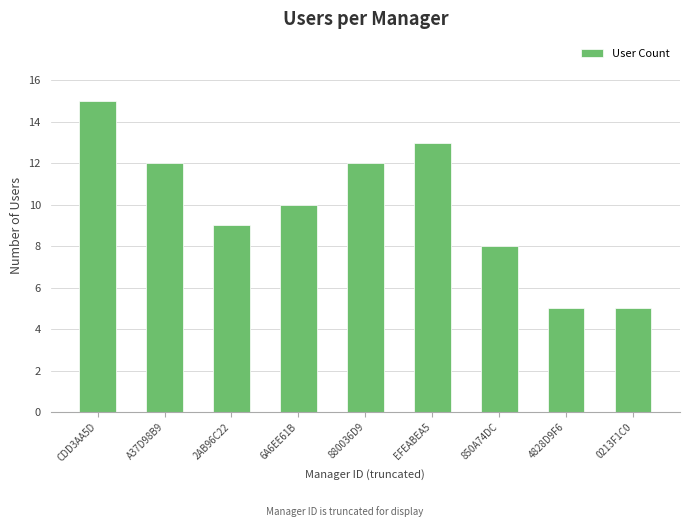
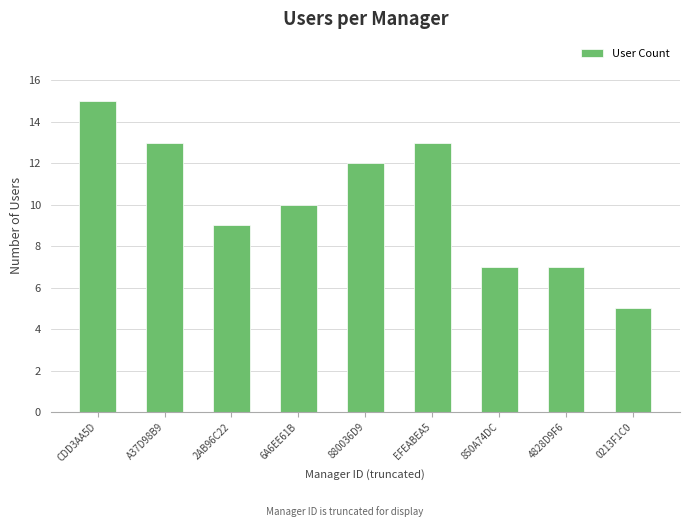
  {
    "CDD3AA5D": 15,
-   "A37D98B9": 12,
+   "A37D98B9": 13,
    "2AB96C22": 9,
    "6A6EE61B": 10,
    "880036D9": 12,
    "EFEABEA5": 13,
-   "850A74DC": 8,
-   "4828D9F6": 5,
+   "850A74DC": 7,
+   "4828D9F6": 7,
    "0213F1C0": 5
  }
